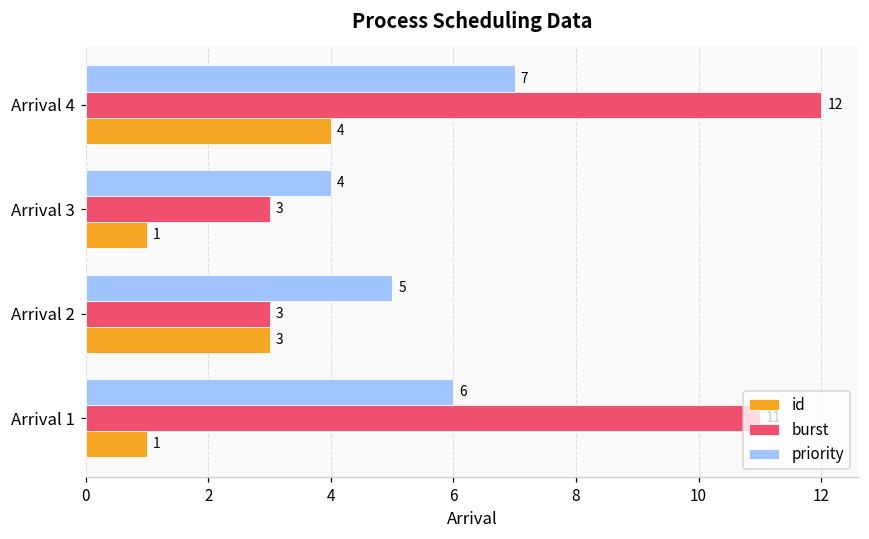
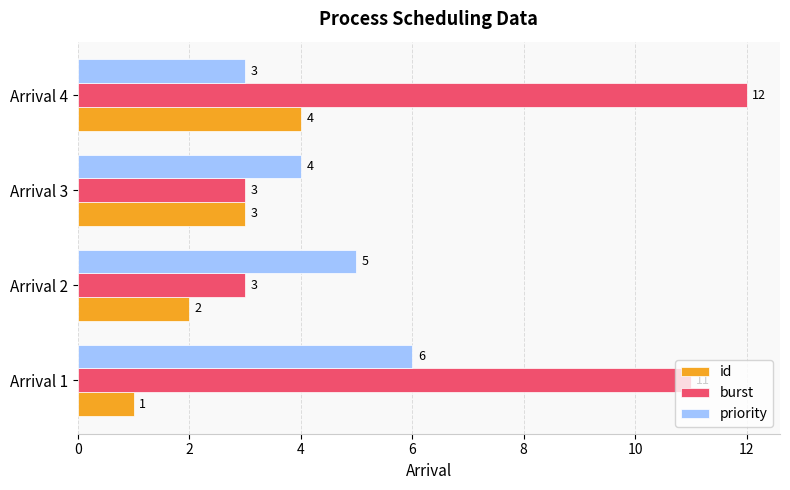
  {
    "id": {
      "Arrival 4": 4,
-     "Arrival 3": 1,
-     "Arrival 2": 3,
+     "Arrival 3": 3,
+     "Arrival 2": 2,
      "Arrival 1": 1
    },
    "burst": {
      "Arrival 4": 12,
      "Arrival 3": 3,
      "Arrival 2": 3
    },
    "priority": {
-     "Arrival 4": 7,
+     "Arrival 4": 3,
      "Arrival 3": 4,
      "Arrival 2": 5,
      "Arrival 1": 6
    }
  }
